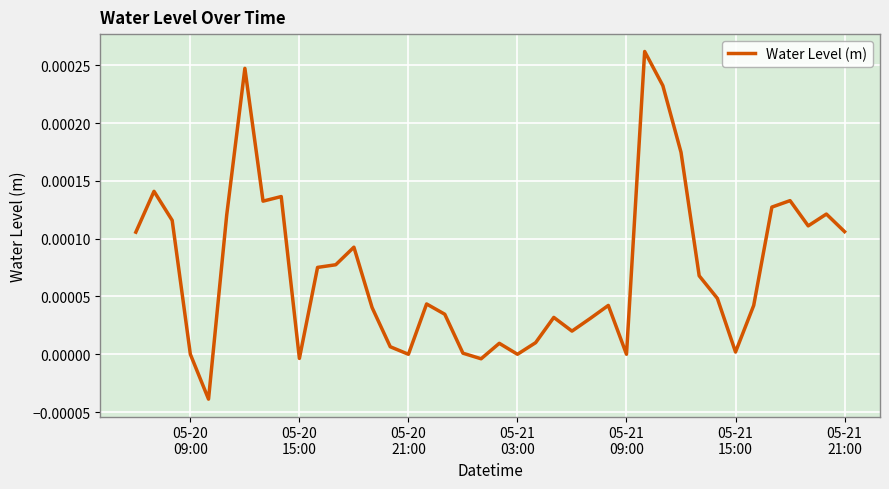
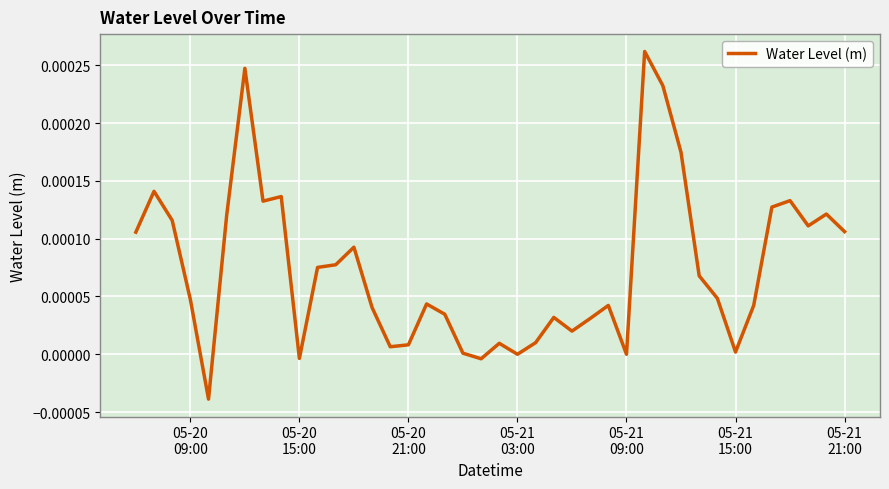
  {
-   "05-20 09:00": 0.00000,
+   "05-20 09:00": 0.00005,
    "05-20 15:00": -0.000004,
-   "05-20 21:00": 0.00000,
+   "05-20 21:00": 0.00001,
    "05-21 03:00": 0.00000,
    "05-21 09:00": 0.00000,
    "05-21 15:00": 0.00000,
    "05-21 21:00": 0.000106
  }
